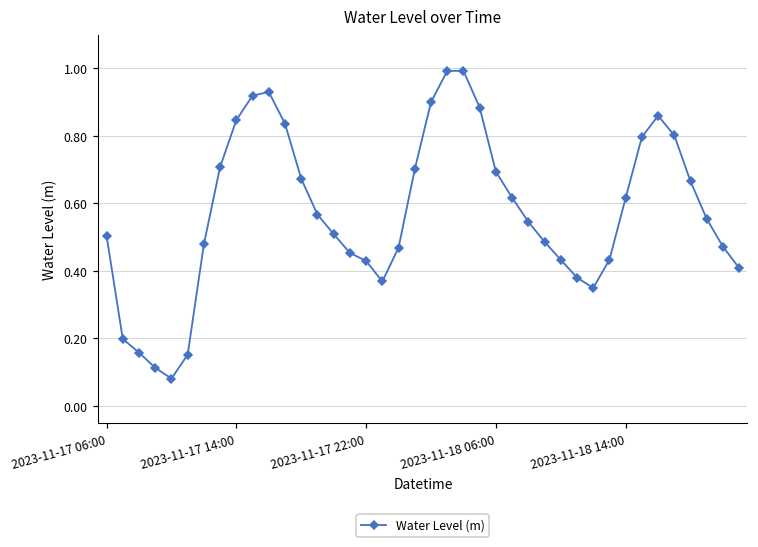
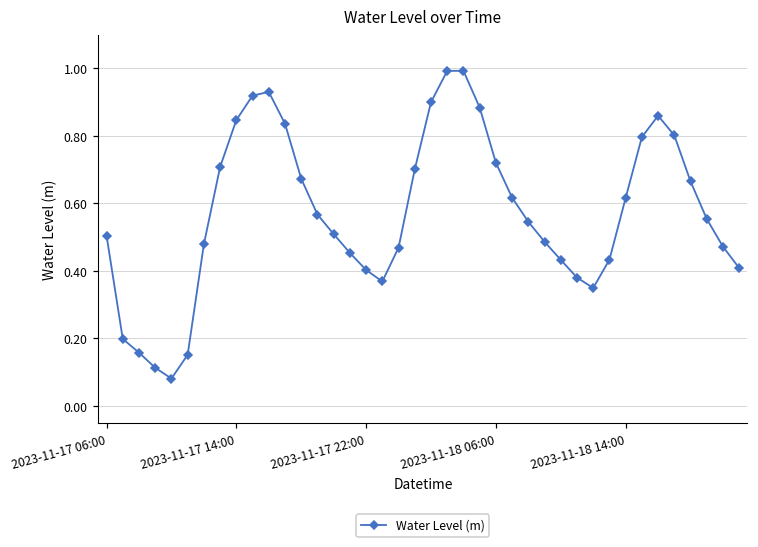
  {
    "2023-11-17 06:00": 0.50,
    "2023-11-17 14:00": 0.85,
-   "2023-11-17 22:00": 0.43,
-   "2023-11-18 06:00": 0.69,
+   "2023-11-17 22:00": 0.40,
+   "2023-11-18 06:00": 0.72,
    "2023-11-18 14:00": 0.62
  }
